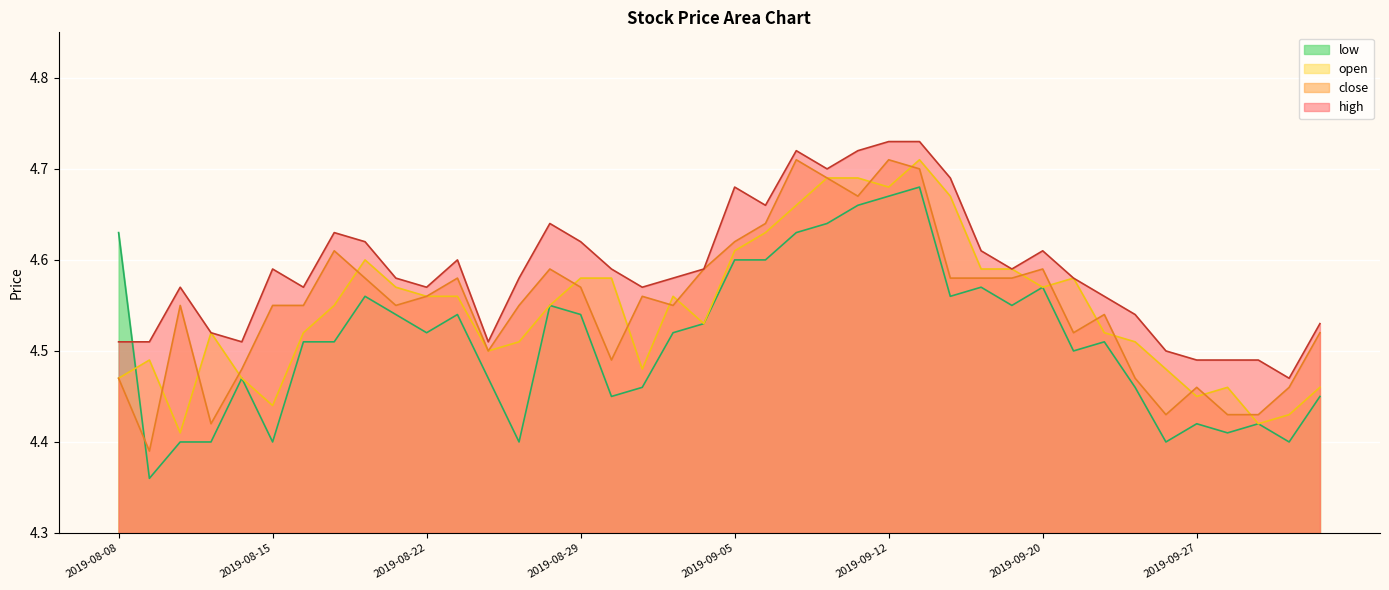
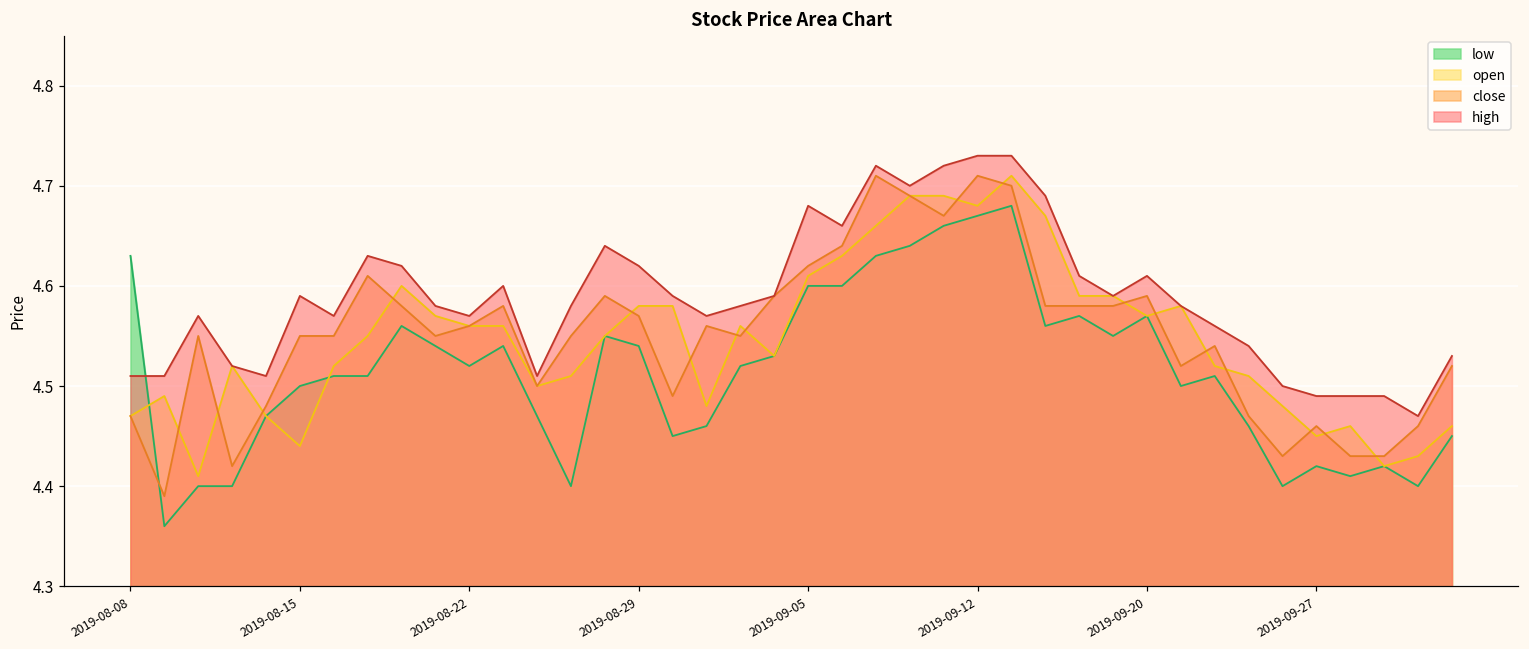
  {
    "low": {
      "2019-08-08": 4.63,
-     "2019-08-15": 4.4,
+     "2019-08-15": 4.5,
      "2019-08-22": 4.52,
      "2019-08-29": 4.54,
      "2019-09-05": 4.6,
      "2019-09-12": 4.67,
      "2019-09-27": 4.42
    }
  }
